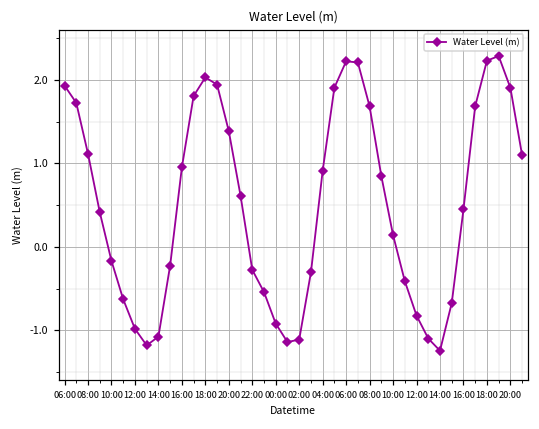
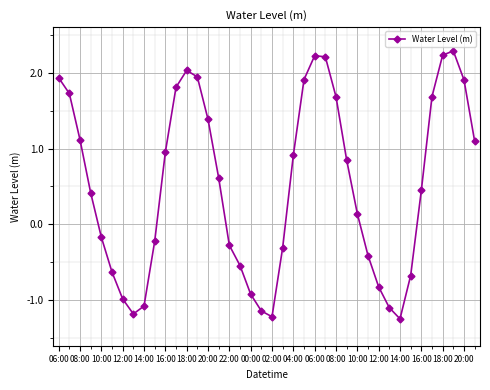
  {
    "22:00": -0.3,
    "00:00": -0.9,
-   "02:00": -1.1,
+   "02:00": -1.2,
    "04:00": 0.9
  }
